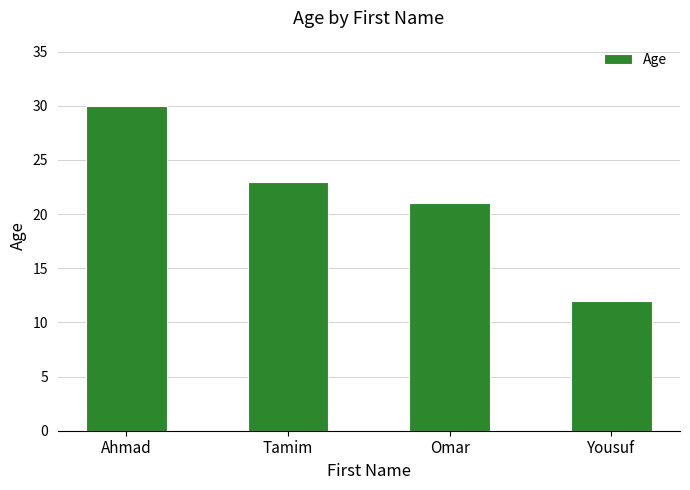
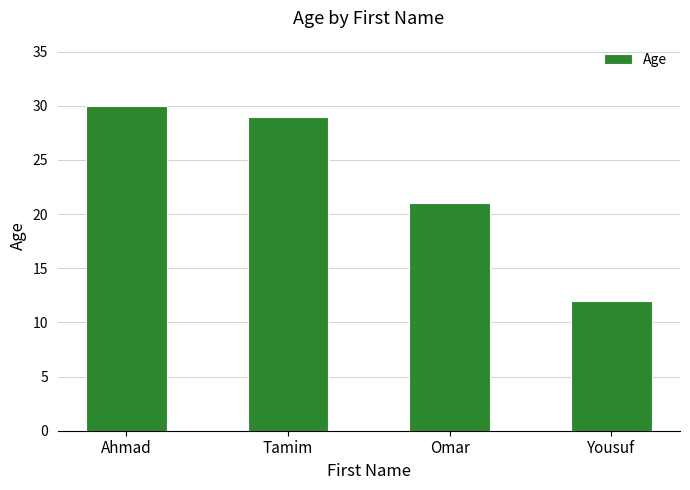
  {
    "Ahmad": 30,
-   "Tamim": 23,
+   "Tamim": 29,
    "Omar": 21,
    "Yousuf": 12
  }
